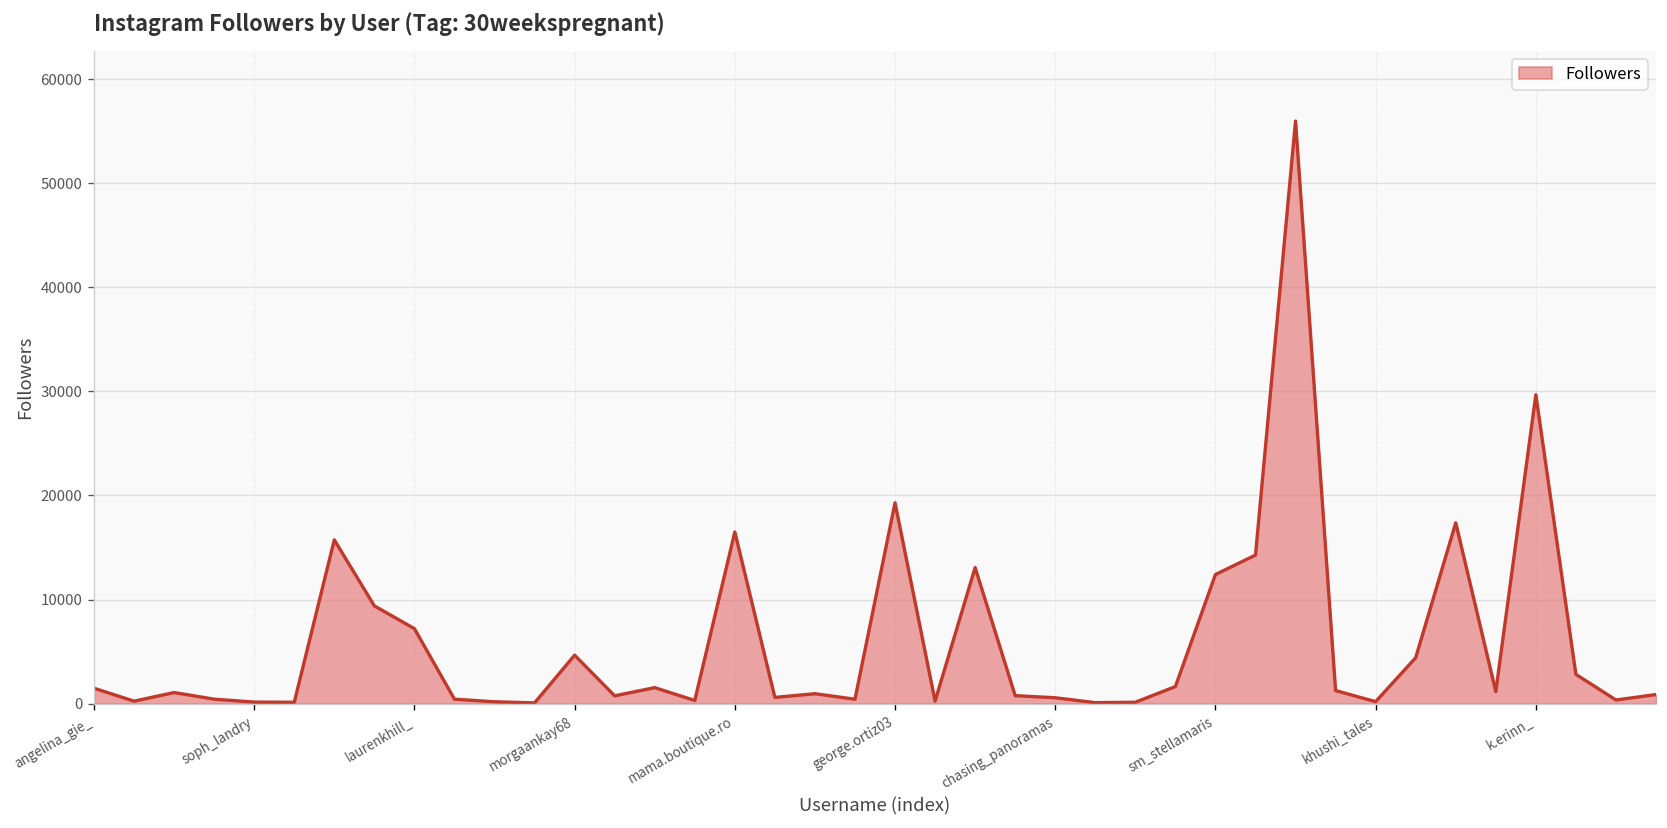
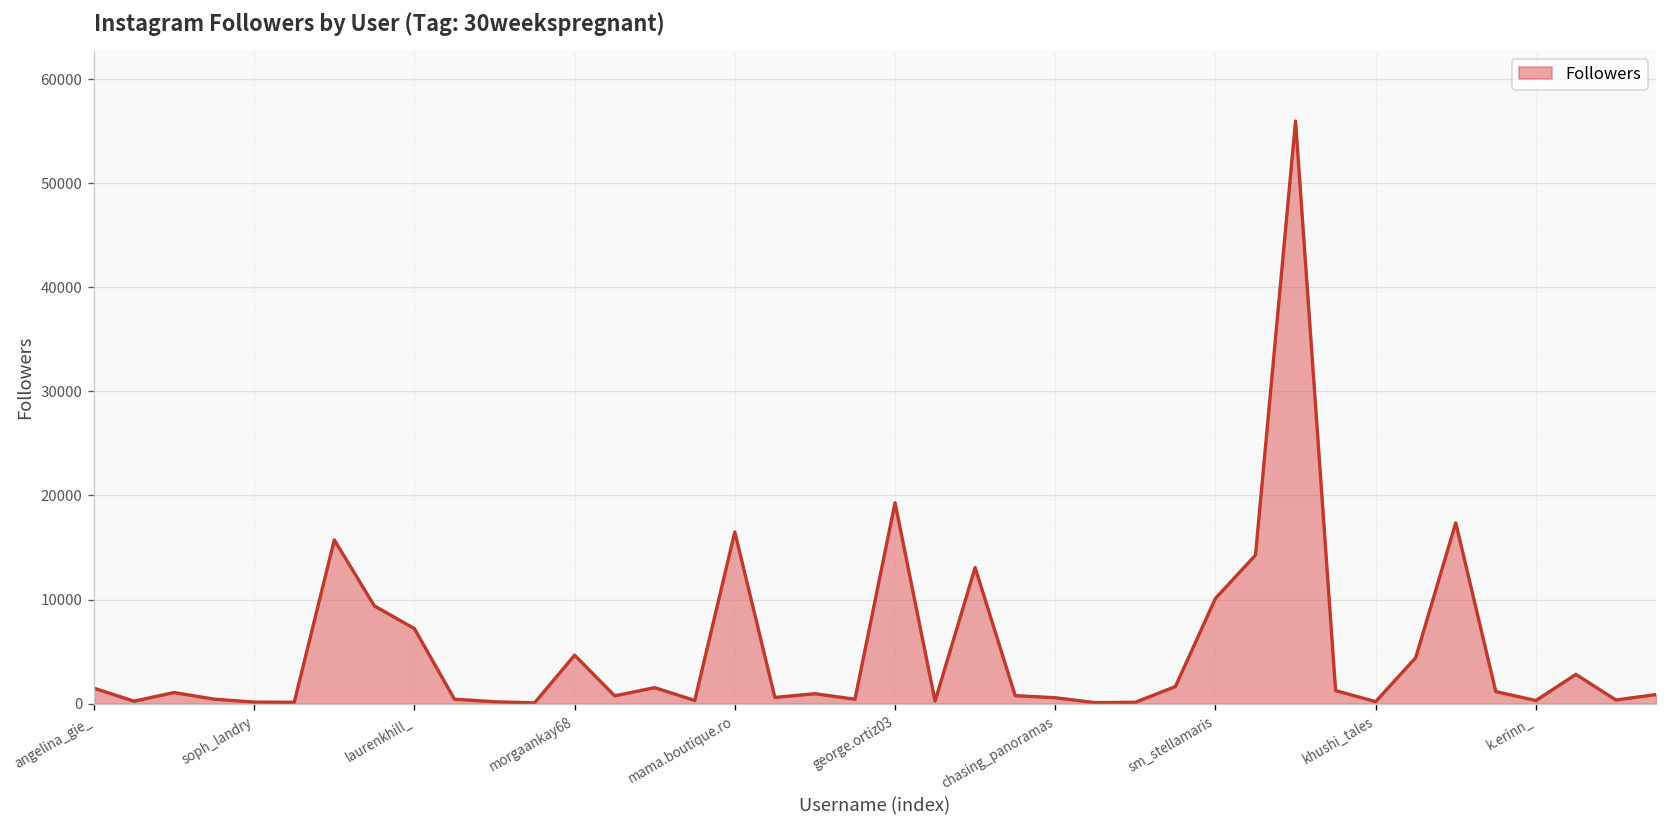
  {
    "angelina_gie_": 1000,
    "soph_landry": 0,
    "laurenkhill_": 7000,
    "morgaankay68": 5000,
    "mama.boutique.ro": 16000,
    "george.ortiz03": 19000,
    "chasing_panoramas": 1000,
-   "sm_stellamaris": 12000,
+   "sm_stellamaris": 10000,
    "khushi_tales": 0,
-   "k.erinn_": 30000
+   "k.erinn_": 0
  }
